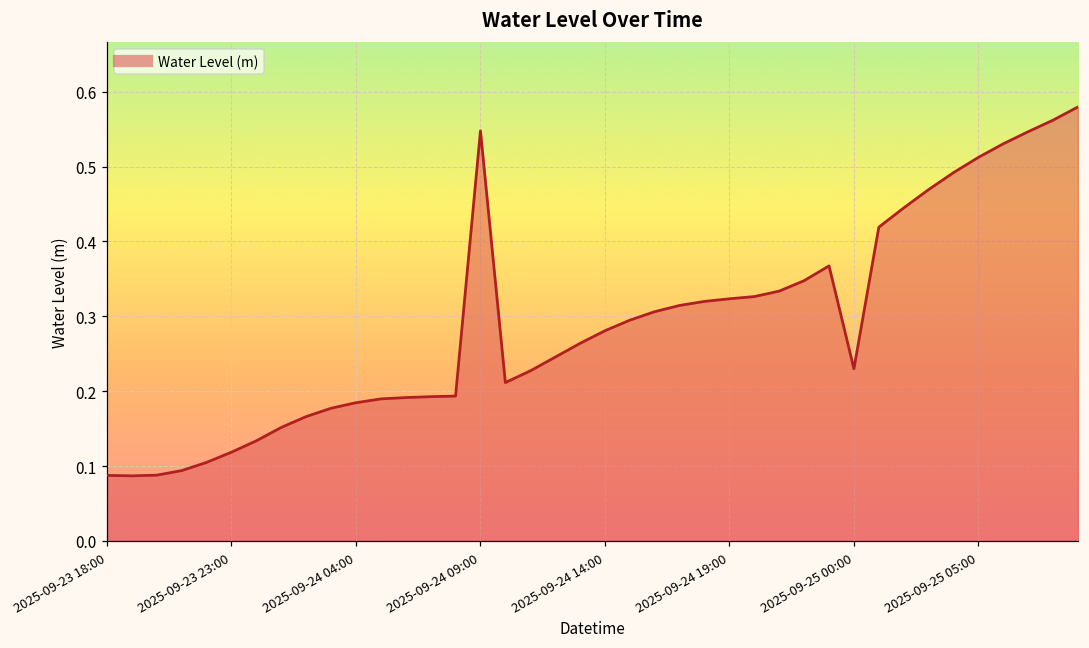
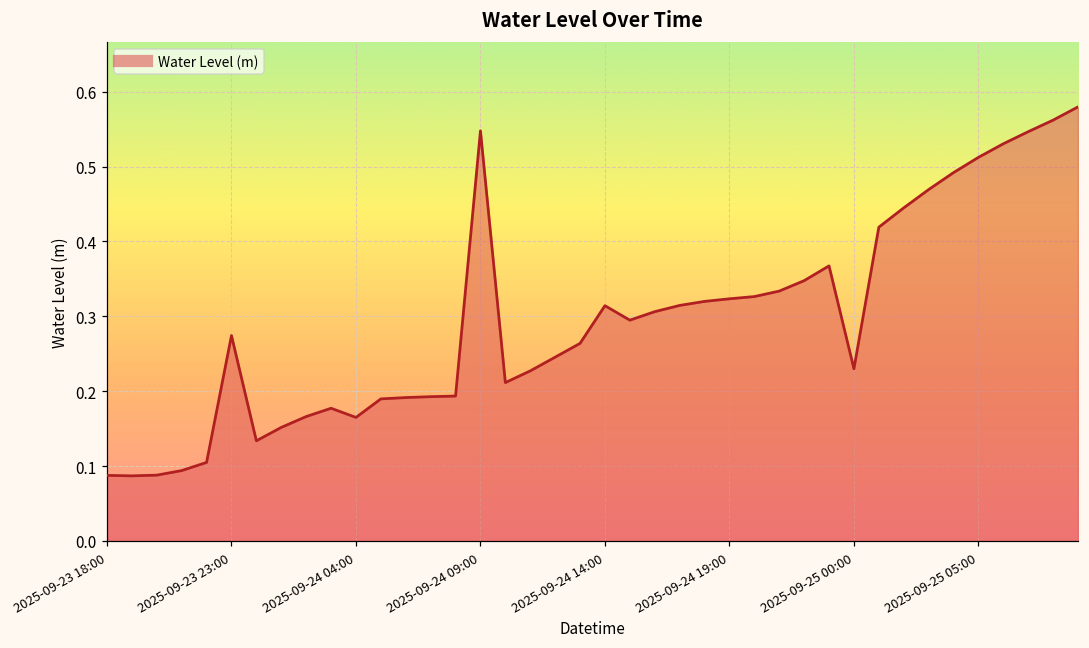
  {
    "2025-09-23 18:00": 0.09,
-   "2025-09-23 23:00": 0.12,
-   "2025-09-24 04:00": 0.18,
+   "2025-09-23 23:00": 0.27,
+   "2025-09-24 04:00": 0.17,
    "2025-09-24 09:00": 0.55,
-   "2025-09-24 14:00": 0.28,
+   "2025-09-24 14:00": 0.31,
    "2025-09-24 19:00": 0.32,
    "2025-09-25 00:00": 0.23,
    "2025-09-25 05:00": 0.51
  }
